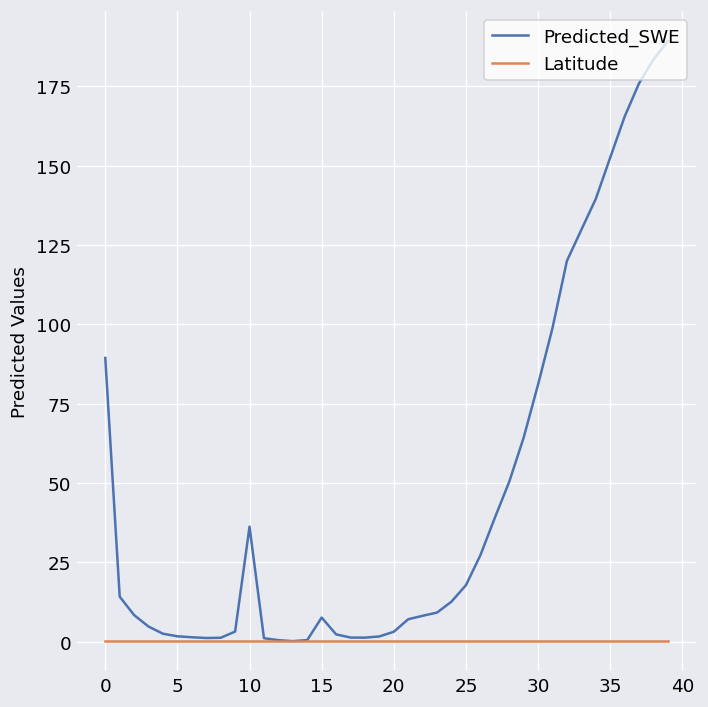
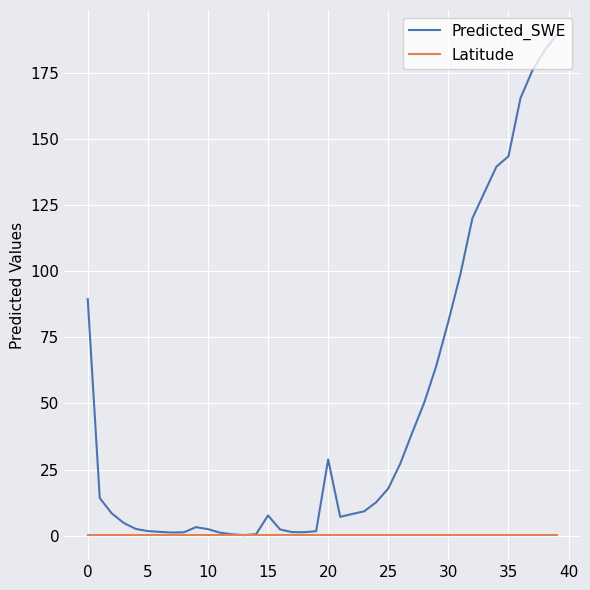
  {
    "Predicted_SWE": {
      "0": 89,
      "5": 2,
-     "10": 36,
+     "10": 2,
      "15": 8,
-     "20": 3,
+     "20": 29,
      "25": 18,
      "30": 81,
-     "35": 152
+     "35": 143
    },
    "Latitude": {
      "0": 0,
      "5": 0,
      "10": 0,
      "15": 0,
      "20": 0,
      "25": 0,
      "30": 0,
      "35": 0
    }
  }
